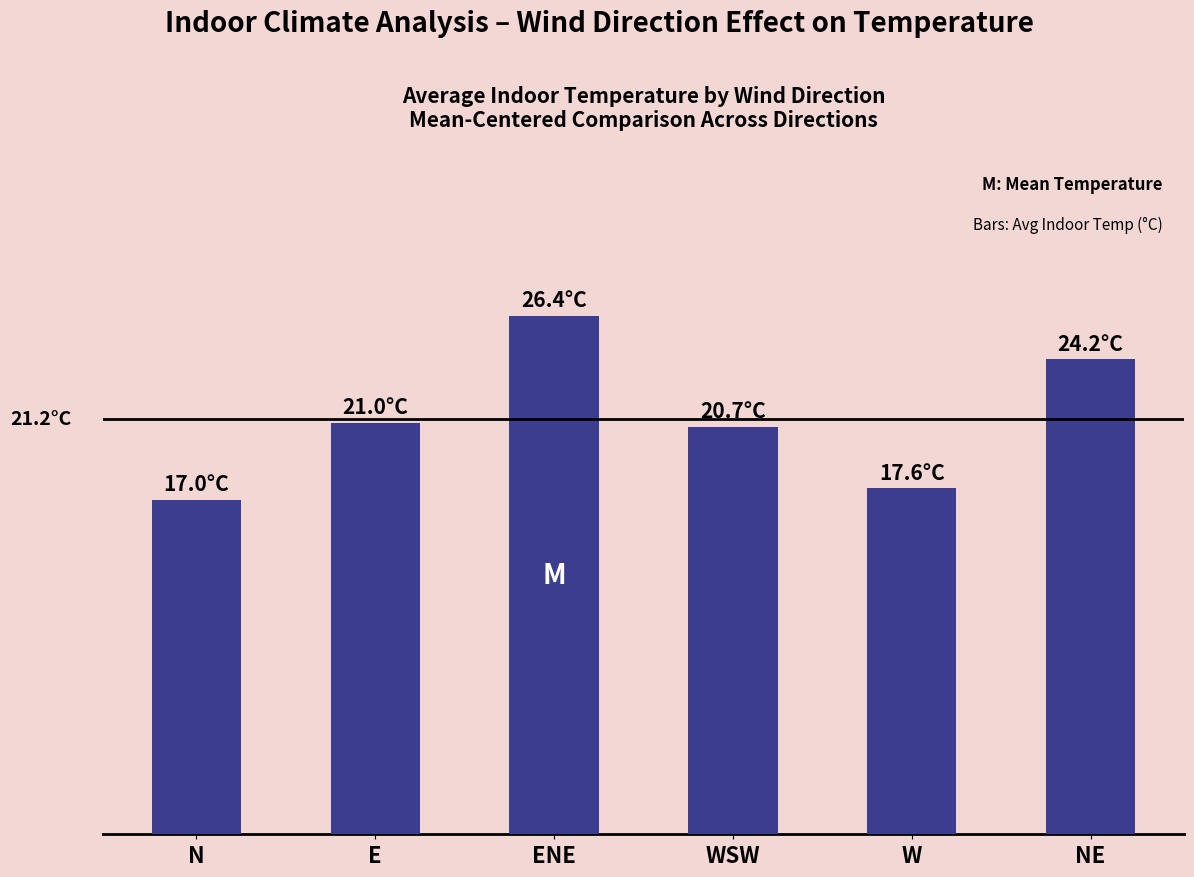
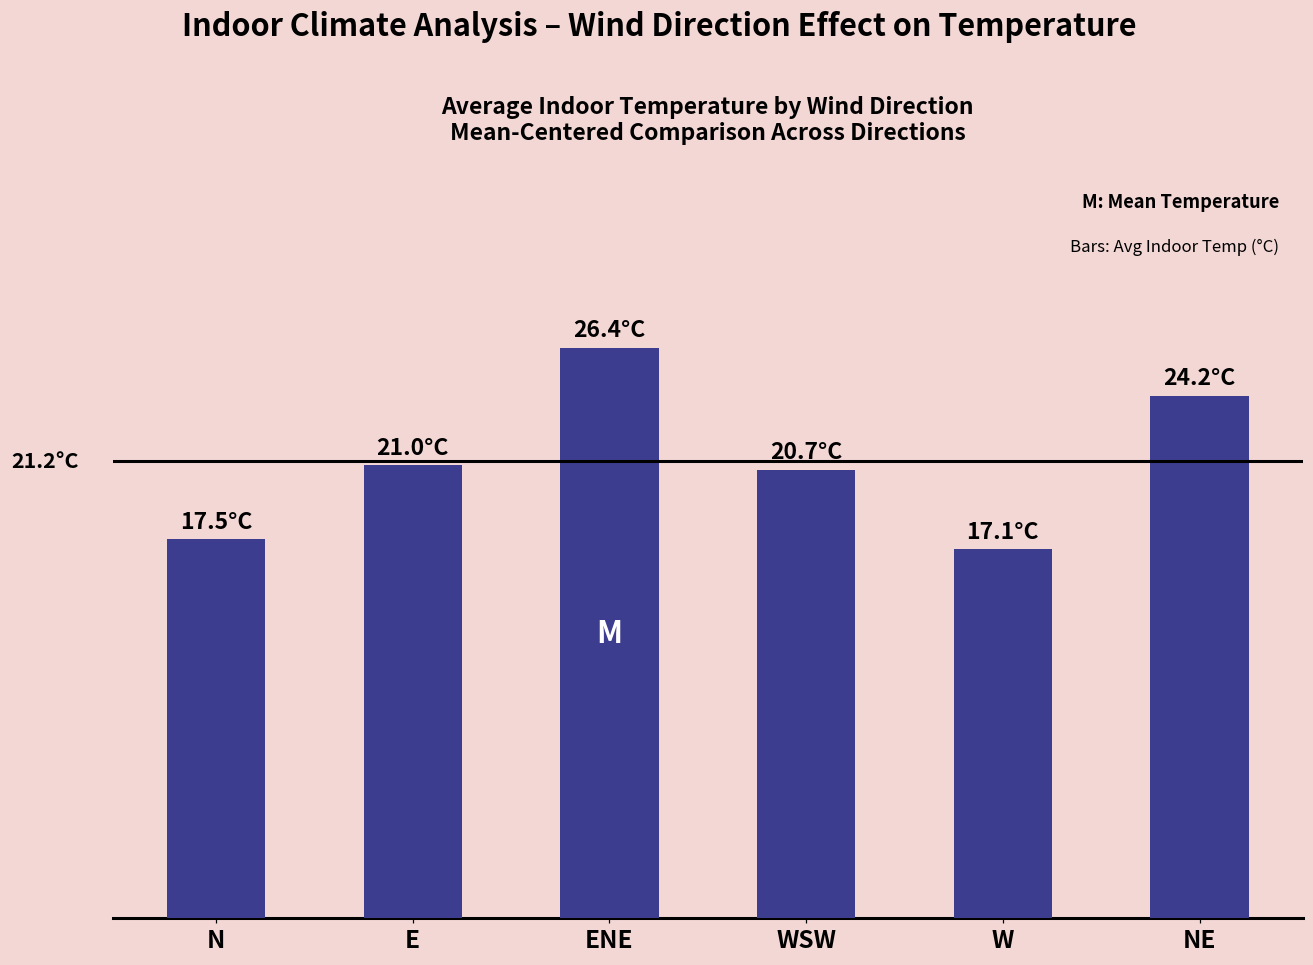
  {
-   "N": "17.0°C",
+   "N": "17.5°C",
    "E": "21.0°C",
    "ENE": "26.4°C",
    "WSW": "20.7°C",
-   "W": "17.6°C",
+   "W": "17.1°C",
    "NE": "24.2°C"
  }
